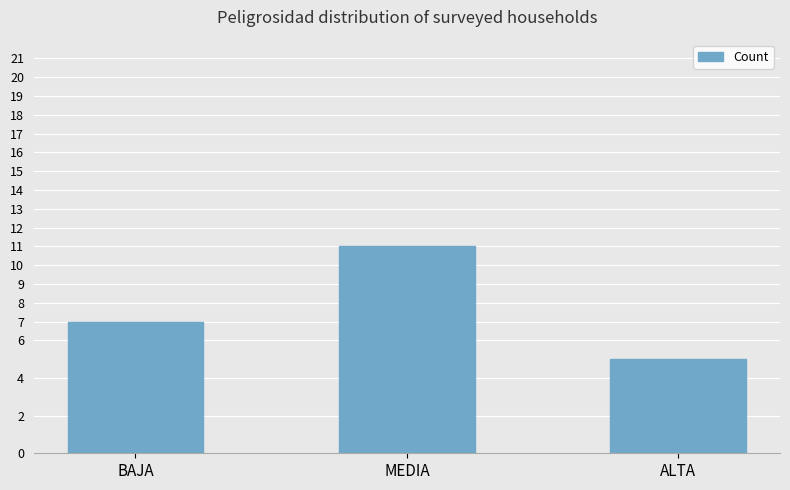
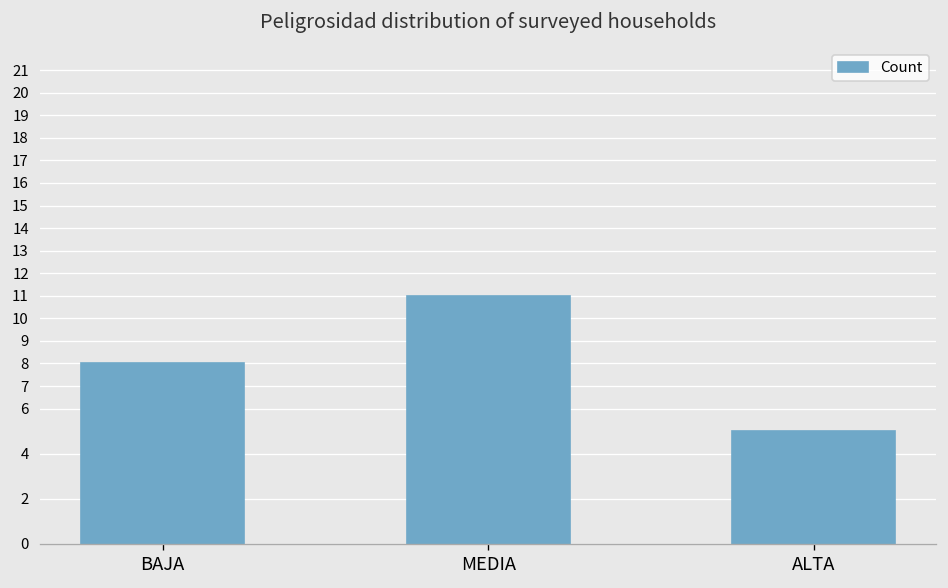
  {
-   "BAJA": 7,
+   "BAJA": 8,
    "MEDIA": 11,
    "ALTA": 5
  }
